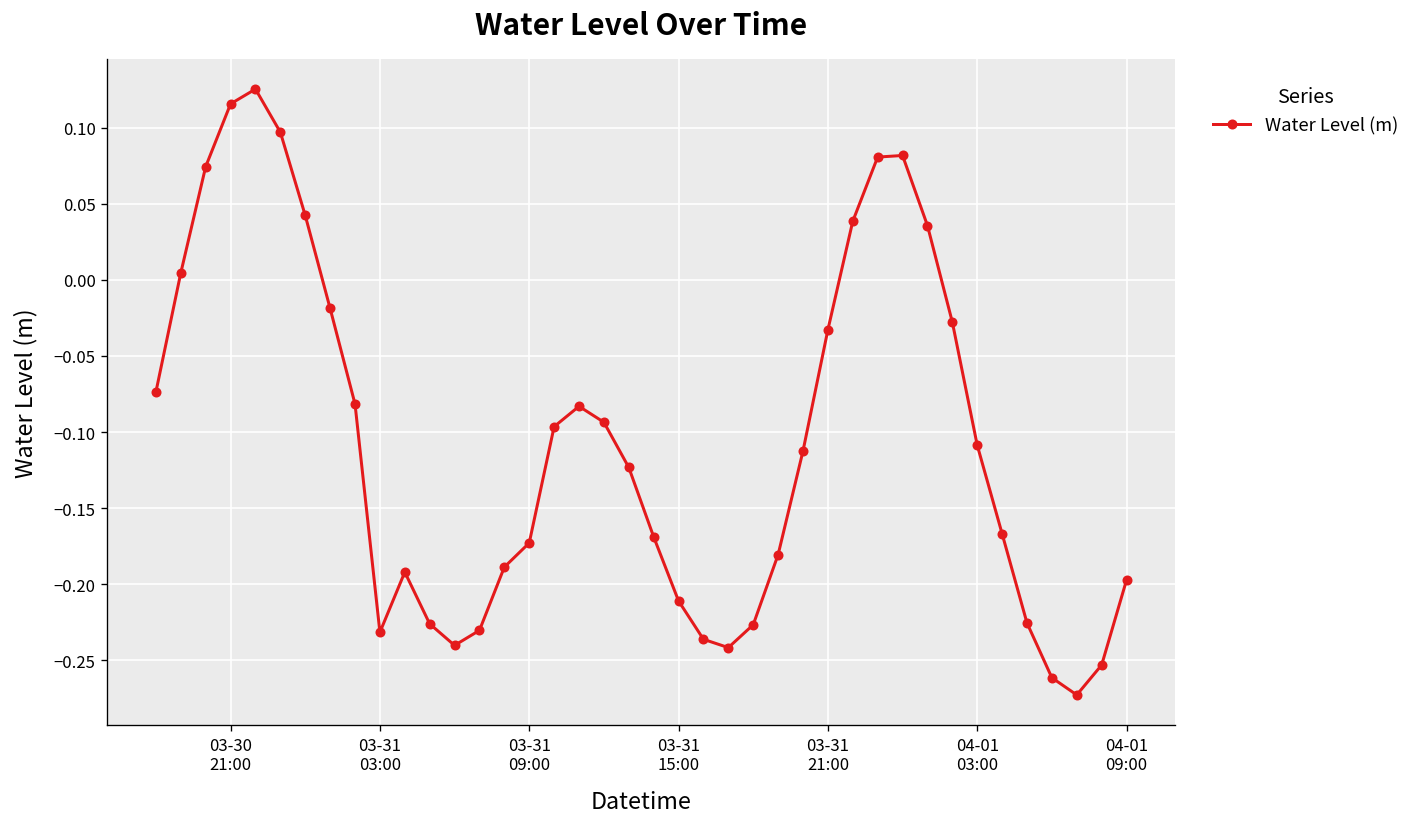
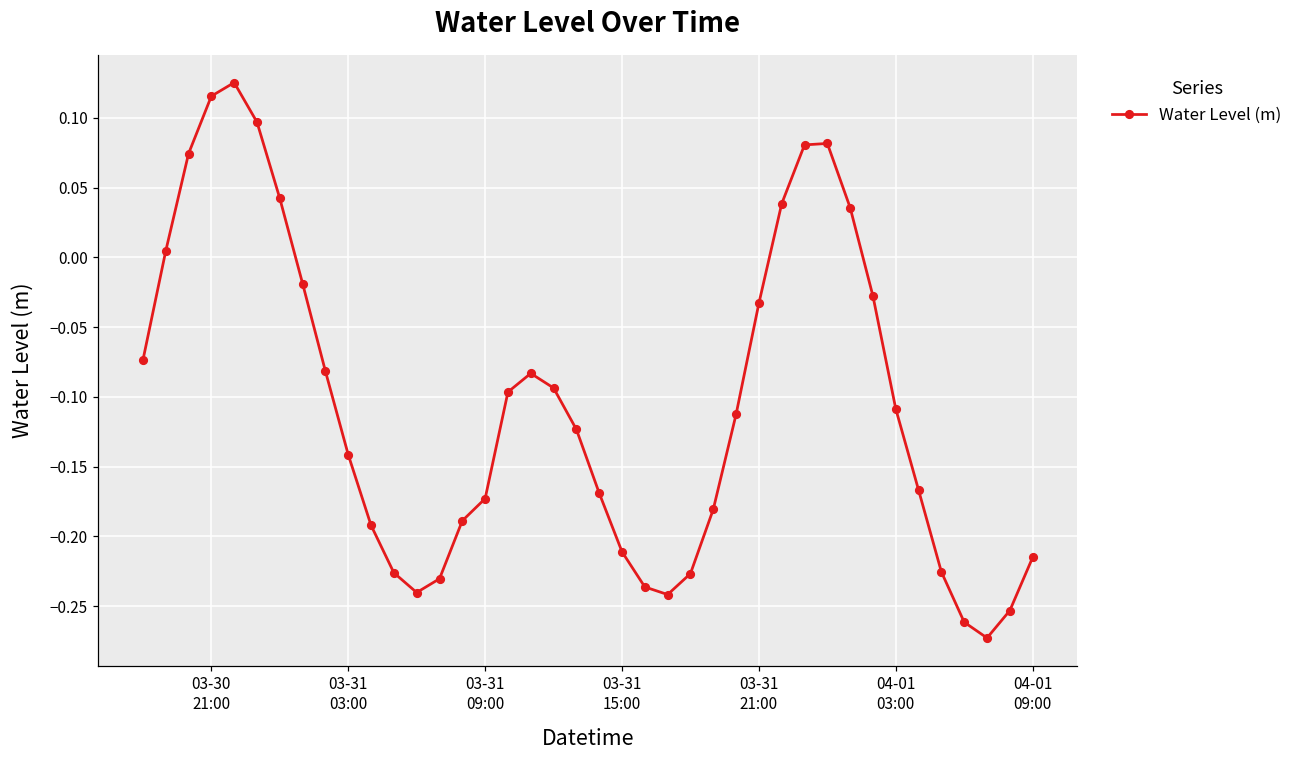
  {
    "03-30 21:00": 0.116,
-   "03-31 03:00": -0.232,
+   "03-31 03:00": -0.141,
    "03-31 09:00": -0.173,
    "03-31 15:00": -0.211,
    "03-31 21:00": -0.033,
    "04-01 03:00": -0.109,
-   "04-01 09:00": -0.197
+   "04-01 09:00": -0.215
  }
